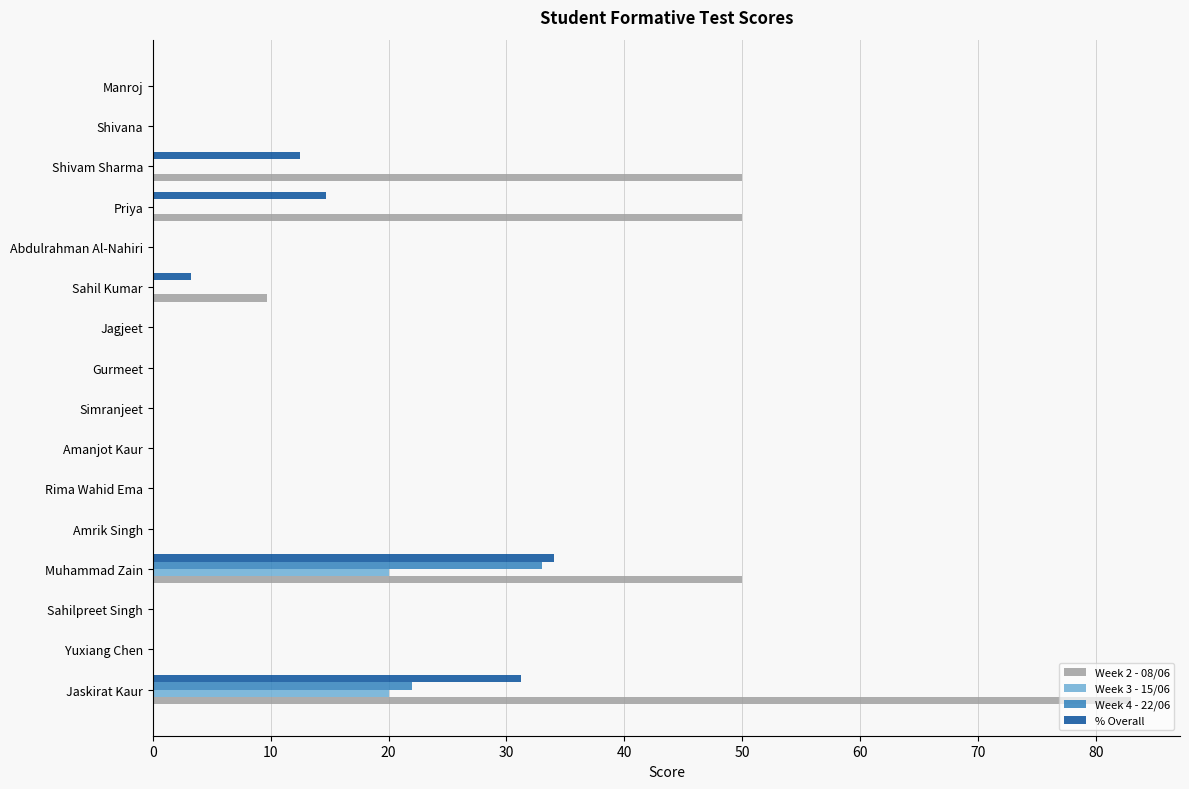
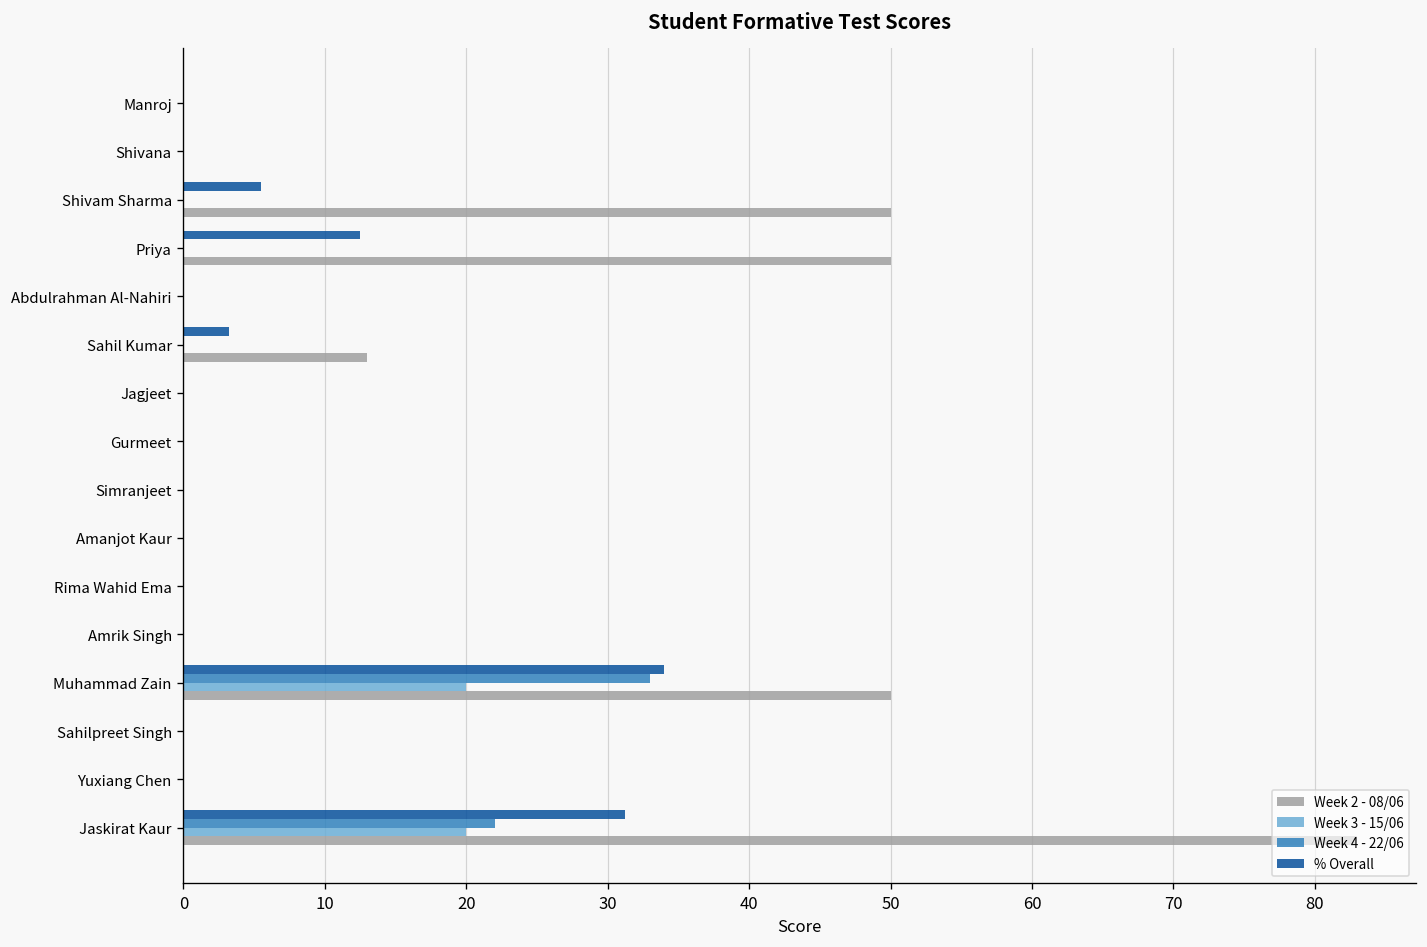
  {
    "Week 2 - 08/06": {
      "Manroj": 0.0,
      "Shivana": 0.0,
      "Shivam Sharma": 50.0,
      "Priya": 50.0,
      "Abdulrahman Al-Nahiri": 0.0,
-     "Sahil Kumar": 9.7,
+     "Sahil Kumar": 13.0,
      "Jagjeet": 0.0,
      "Gurmeet": 0.0,
      "Simranjeet": 0.0,
      "Amanjot Kaur": 0.0,
      "Rima Wahid Ema": 0.0,
      "Amrik Singh": 0.0,
      "Muhammad Zain": 50.0,
      "Sahilpreet Singh": 0.0,
      "Yuxiang Chen": 0.0
    },
    "Week 3 - 15/06": {
      "Manroj": 0.0,
      "Shivana": 0.0,
      "Shivam Sharma": 0.0,
      "Priya": 0.0,
      "Abdulrahman Al-Nahiri": 0.0,
      "Sahil Kumar": 0.0,
      "Jagjeet": 0.0,
      "Gurmeet": 0.0,
      "Simranjeet": 0.0,
      "Amanjot Kaur": 0.0,
      "Rima Wahid Ema": 0.0,
      "Amrik Singh": 0.0,
      "Muhammad Zain": 20.0,
      "Sahilpreet Singh": 0.0,
      "Yuxiang Chen": 0.0,
      "Jaskirat Kaur": 20.0
    },
    "Week 4 - 22/06": {
      "Manroj": 0.0,
      "Shivana": 0.0,
      "Shivam Sharma": 0.0,
      "Priya": 0.0,
      "Abdulrahman Al-Nahiri": 0.0,
      "Sahil Kumar": 0.0,
      "Jagjeet": 0.0,
      "Gurmeet": 0.0,
      "Simranjeet": 0.0,
      "Amanjot Kaur": 0.0,
      "Rima Wahid Ema": 0.0,
      "Amrik Singh": 0.0,
      "Muhammad Zain": 33.0,
      "Sahilpreet Singh": 0.0,
      "Yuxiang Chen": 0.0,
      "Jaskirat Kaur": 22.0
    },
    "% Overall": {
      "Manroj": 0.0,
      "Shivana": 0.0,
-     "Shivam Sharma": 12.5,
-     "Priya": 14.7,
+     "Shivam Sharma": 5.5,
+     "Priya": 12.5,
      "Abdulrahman Al-Nahiri": 0.0,
      "Sahil Kumar": 3.3,
      "Jagjeet": 0.0,
      "Gurmeet": 0.0,
      "Simranjeet": 0.0,
      "Amanjot Kaur": 0.0,
      "Rima Wahid Ema": 0.0,
      "Amrik Singh": 0.0,
      "Muhammad Zain": 34.0,
      "Sahilpreet Singh": 0.0,
      "Yuxiang Chen": 0.0,
      "Jaskirat Kaur": 31.3
    }
  }
